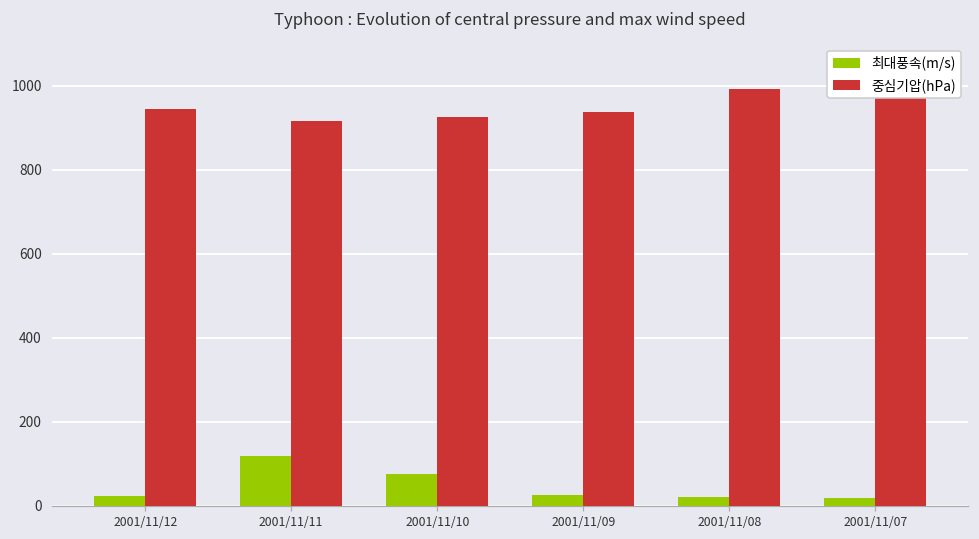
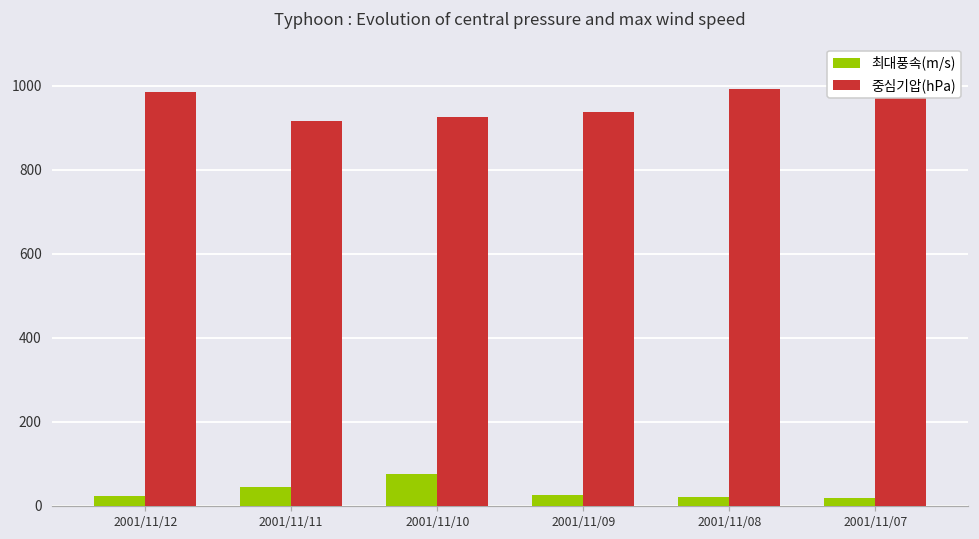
  {
    "최대풍속(m/s)": {
      "2001/11/12": 20,
-     "2001/11/11": 120,
+     "2001/11/11": 50,
      "2001/11/10": 80,
      "2001/11/09": 30,
      "2001/11/08": 20,
      "2001/11/07": 20
    },
    "중심기압(hPa)": {
-     "2001/11/12": 940,
+     "2001/11/12": 990,
      "2001/11/11": 920,
      "2001/11/10": 930,
      "2001/11/09": 940,
      "2001/11/08": 990
    }
  }
